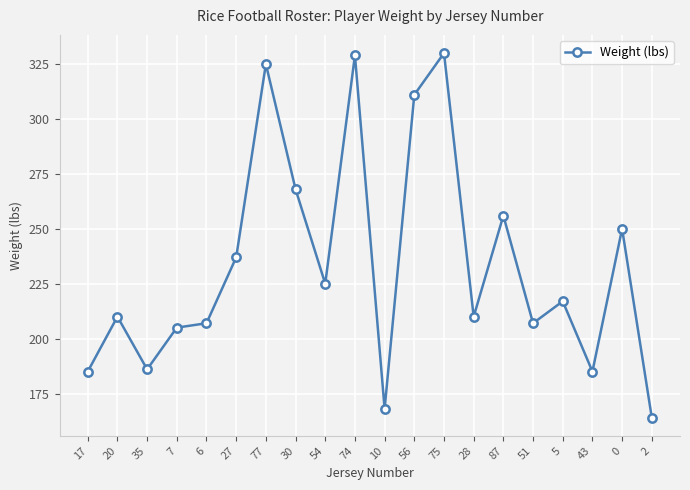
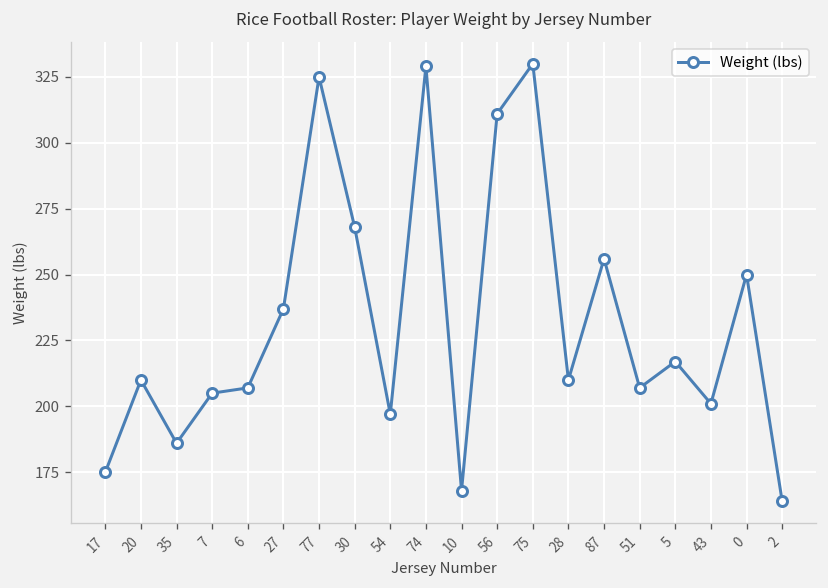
  {
-   "17": 185,
+   "17": 175,
    "20": 210,
    "35": 186,
    "7": 205,
    "6": 207,
    "27": 237,
    "77": 325,
    "30": 268,
-   "54": 225,
+   "54": 197,
    "74": 329,
    "10": 168,
    "56": 311,
    "75": 330,
    "28": 210,
    "87": 256,
    "51": 207,
    "5": 217,
-   "43": 185,
+   "43": 201,
    "0": 250,
    "2": 164
  }
